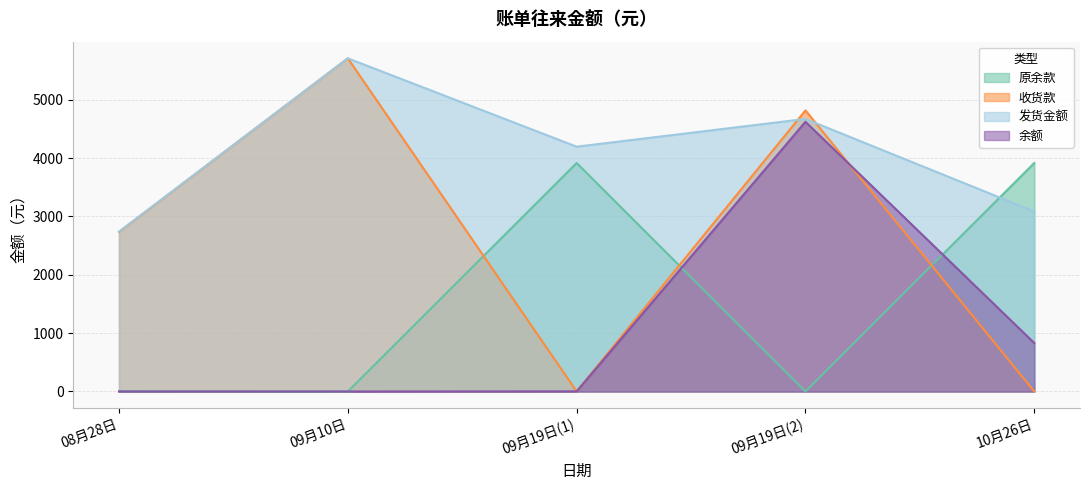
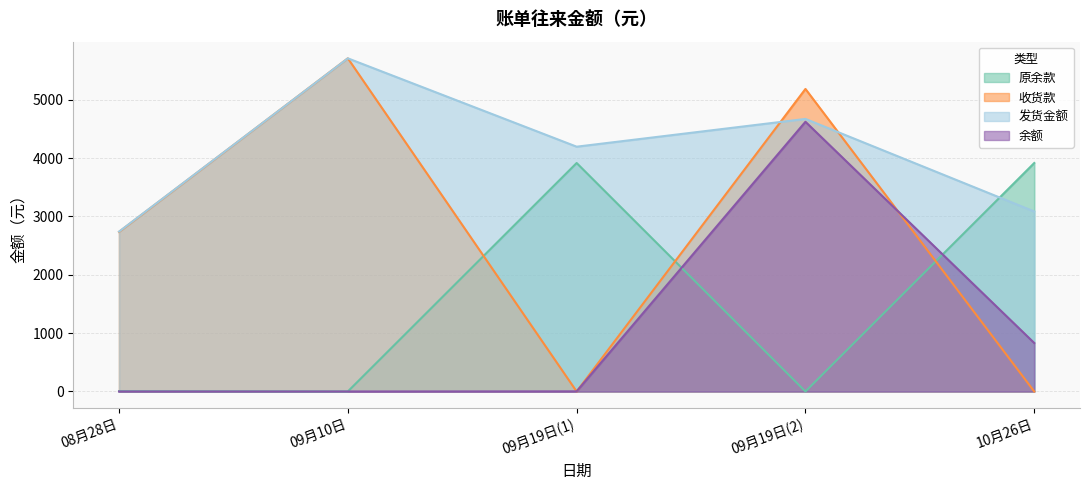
  {
    "原余款": {
      "09月19日(1)": 3900,
      "09月19日(2)": 0,
      "10月26日": 3900
    },
    "收货款": {
-     "09月19日(2)": 4800,
+     "09月19日(2)": 5200,
      "10月26日": 0
    },
    "发货金额": {
      "09月19日(1)": 4200,
      "09月19日(2)": 4700,
      "10月26日": 3100
    },
    "余额": {
      "09月19日(2)": 4600,
      "10月26日": 800
    }
  }
